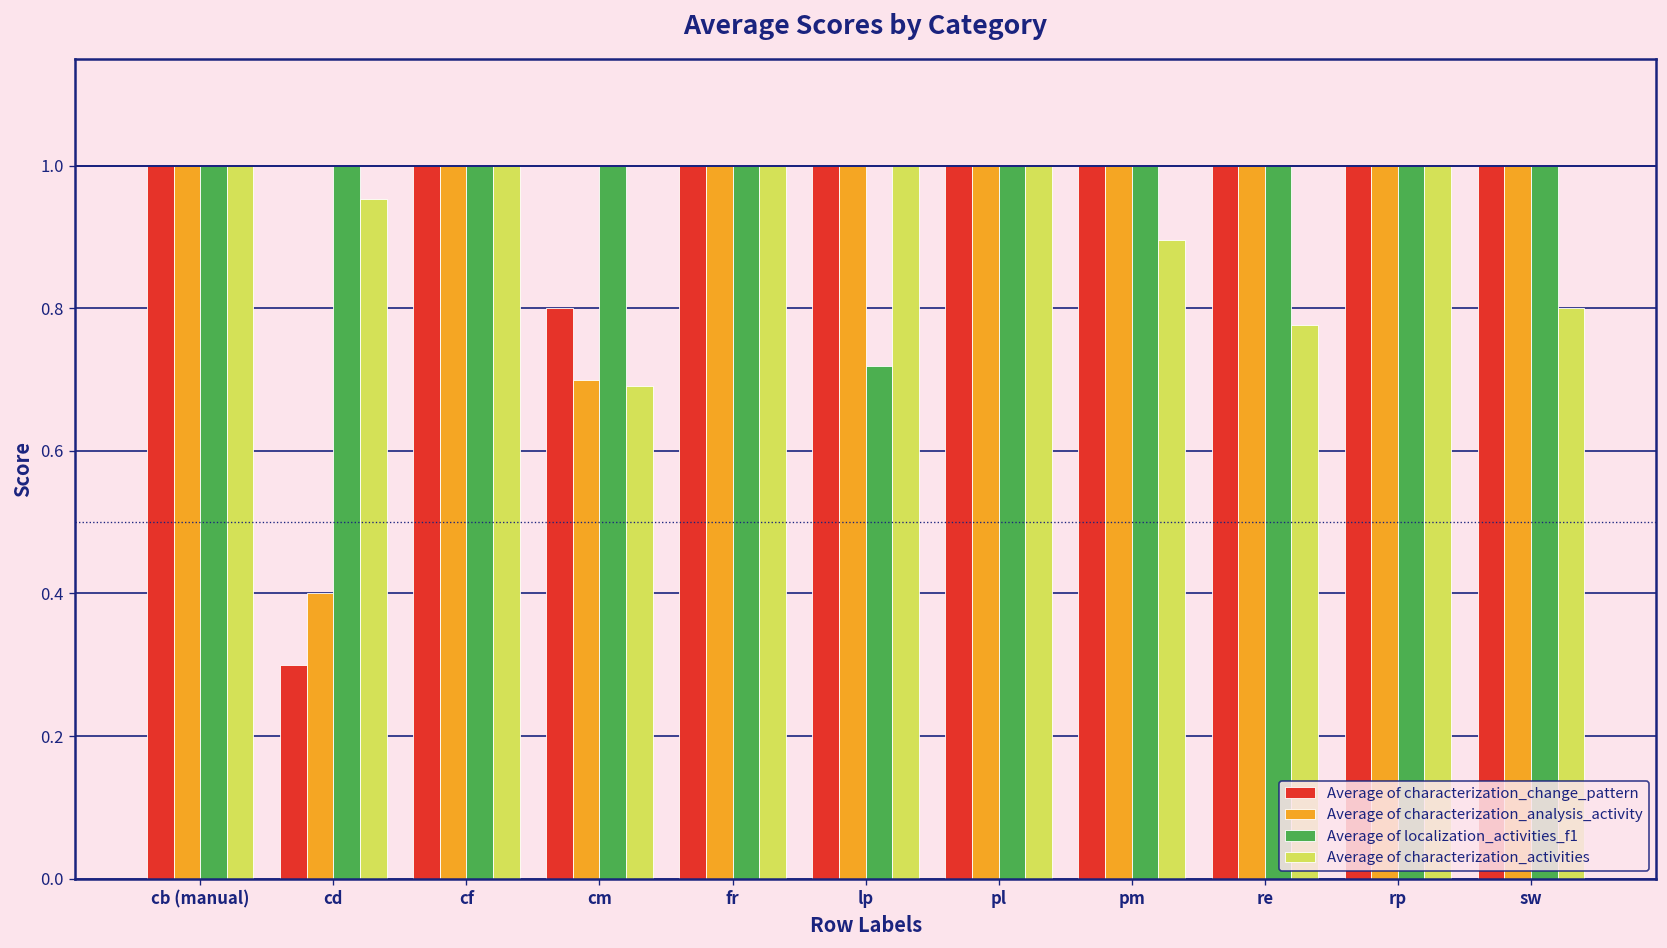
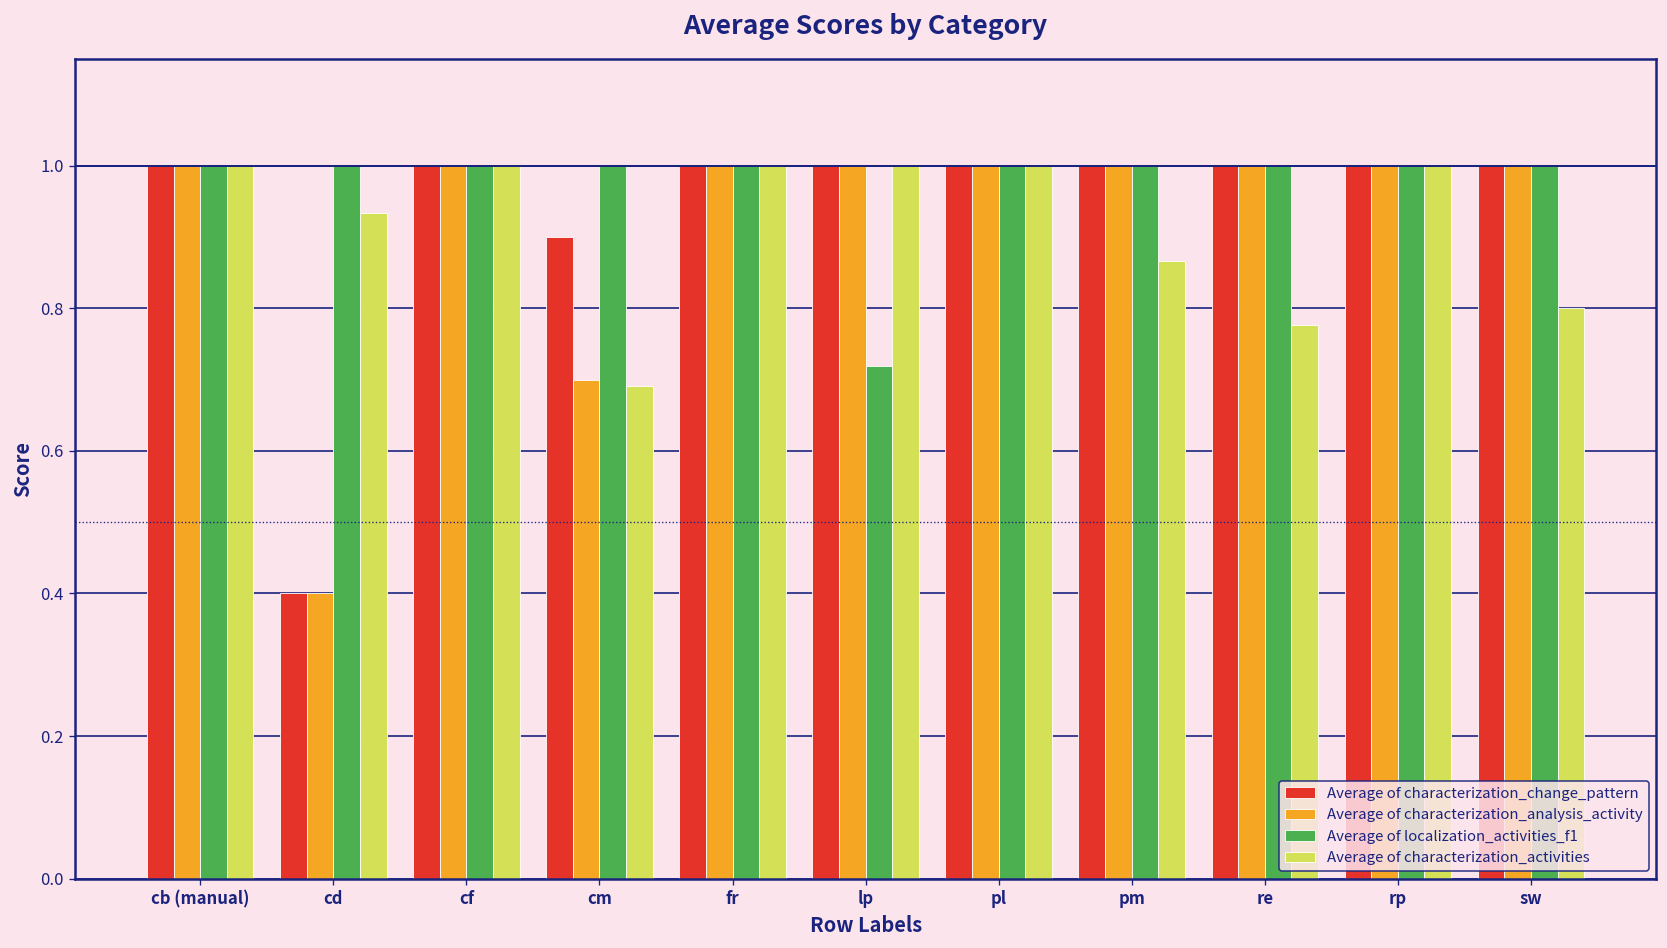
  {
    "Average of characterization_change_pattern": {
      "cb (manual)": 1.0,
-     "cd": 0.3,
+     "cd": 0.4,
      "cf": 1.0,
-     "cm": 0.8,
+     "cm": 0.9,
      "fr": 1.0,
      "lp": 1.0,
      "pl": 1.0,
      "pm": 1.0,
      "re": 1.0,
      "rp": 1.0,
      "sw": 1.0
    },
    "Average of characterization_analysis_activity": {
      "cb (manual)": 1.00,
      "cd": 0.40,
      "cf": 1.00,
      "cm": 0.70,
      "fr": 1.00,
      "lp": 1.00,
      "pl": 1.00,
      "pm": 1.00,
      "re": 1.00,
      "rp": 1.00,
      "sw": 1.00
    },
    "Average of localization_activities_f1": {
      "cb (manual)": 1.00,
      "cd": 1.00,
      "cf": 1.00,
      "cm": 1.00,
      "fr": 1.00,
      "lp": 0.72,
      "pl": 1.00,
      "pm": 1.00,
      "re": 1.00,
      "rp": 1.00,
      "sw": 1.00
    },
    "Average of characterization_activities": {
      "cb (manual)": 1.00,
-     "cd": 0.95,
+     "cd": 0.93,
      "cf": 1.00,
      "cm": 0.69,
      "fr": 1.00,
      "lp": 1.00,
      "pl": 1.00,
-     "pm": 0.90,
+     "pm": 0.87,
      "re": 0.78,
      "rp": 1.00,
      "sw": 0.80
    }
  }
